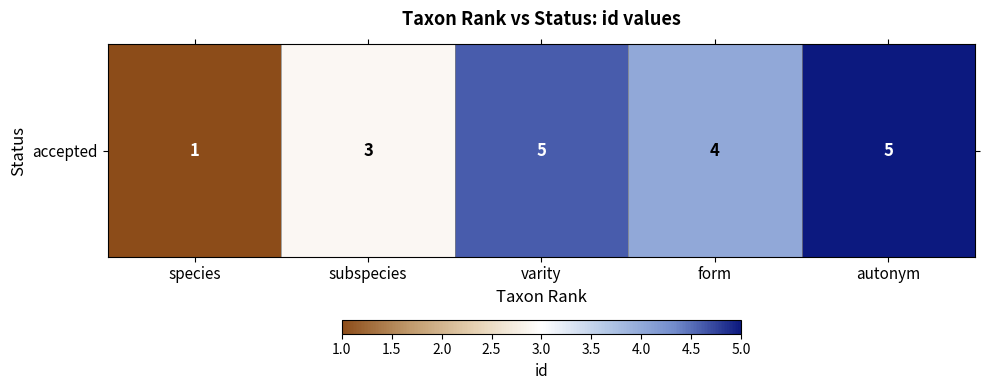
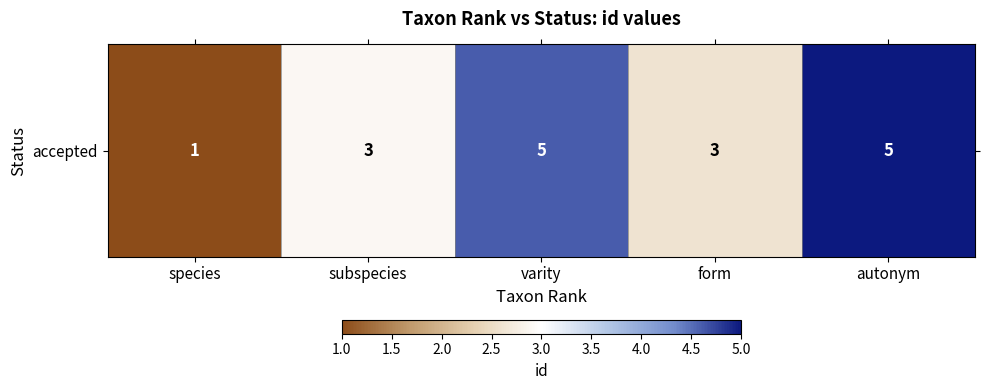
  {
    "accepted": {
      "species": 1,
      "subspecies": 3,
      "varity": 5,
-     "form": 4,
+     "form": 3,
      "autonym": 5
    }
  }
